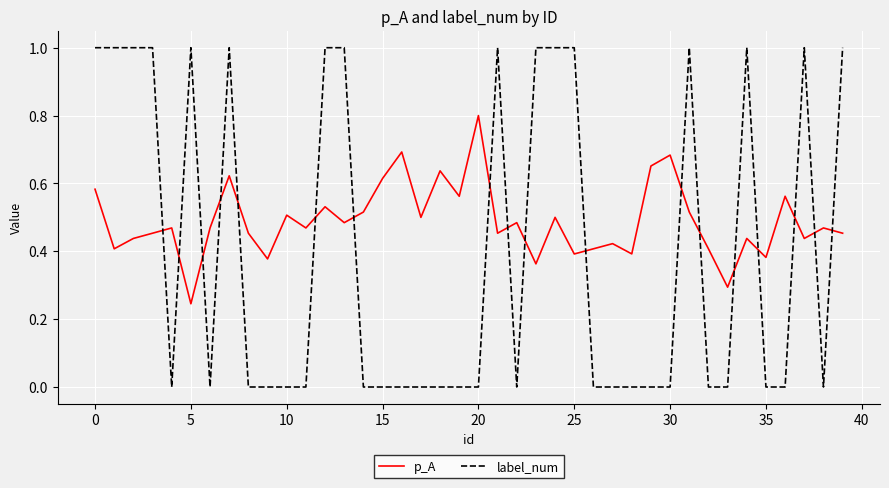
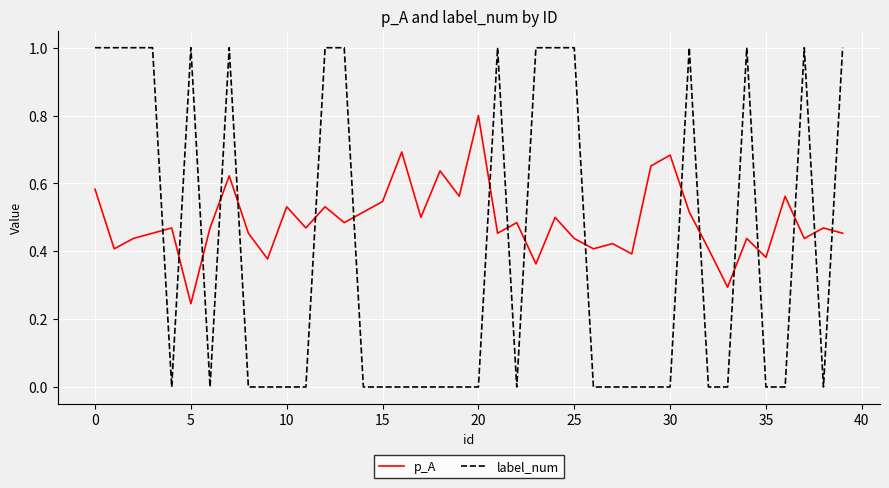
  {
    "p_A": {
      "0": 0.58,
      "5": 0.25,
-     "10": 0.51,
-     "15": 0.61,
+     "10": 0.53,
+     "15": 0.55,
      "20": 0.80,
-     "25": 0.39,
+     "25": 0.44,
      "30": 0.68,
      "35": 0.38
    },
    "label_num": {
      "0": 1.00,
      "5": 1.00,
      "10": 0.00,
      "15": 0.00,
      "20": 0.00,
      "25": 1.00,
      "30": 0.00,
      "35": 0.00
    }
  }
